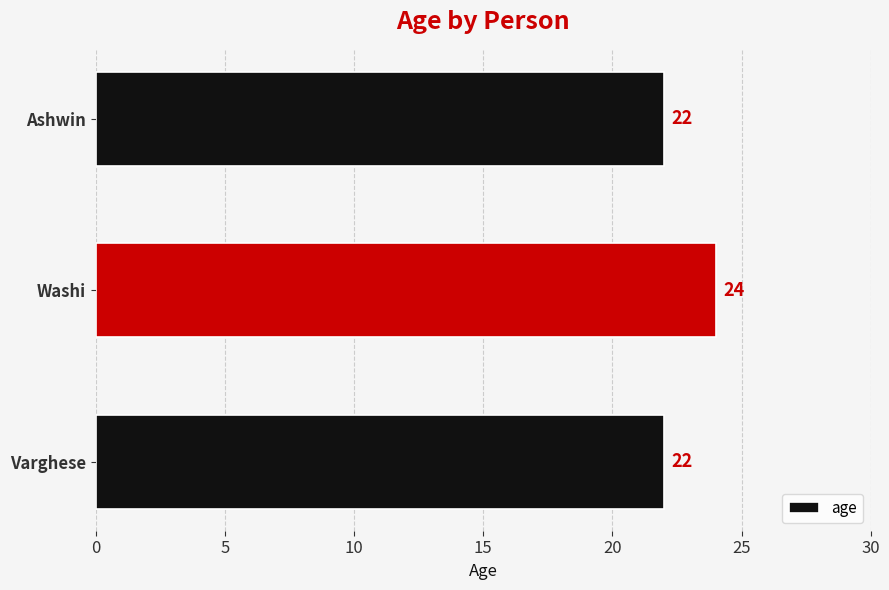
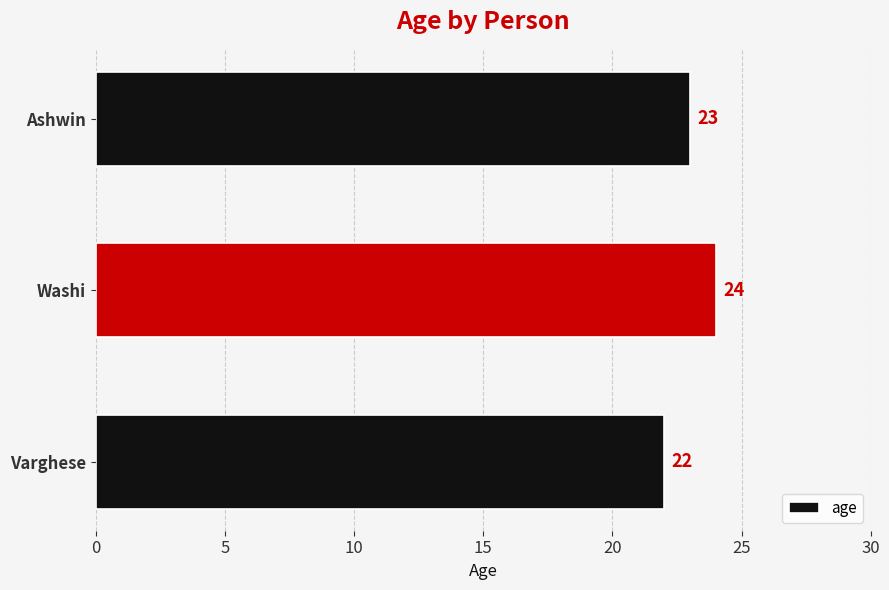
  {
-   "Ashwin": 22,
+   "Ashwin": 23,
    "Washi": 24,
    "Varghese": 22
  }
